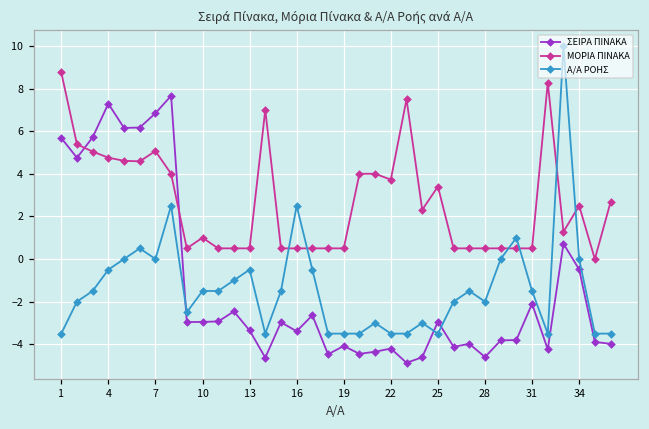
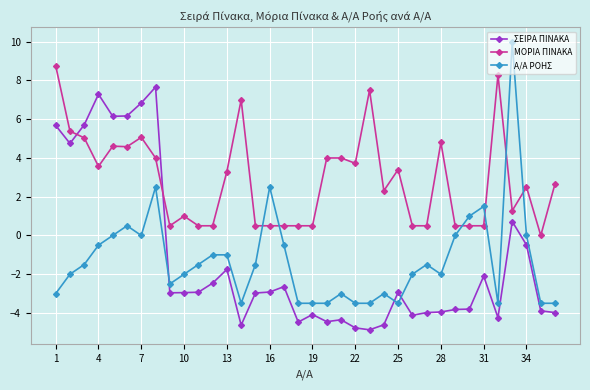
  {
    "ΣΕΙΡΑ ΠΙΝΑΚΑ": {
      "1": 5.7,
      "4": 7.3,
      "7": 6.8,
      "10": -3.0,
-     "13": -3.3,
-     "16": -3.4,
+     "13": -1.8,
+     "16": -2.9,
      "19": -4.1,
-     "22": -4.2,
+     "22": -4.8,
      "25": -2.9,
-     "28": -4.6,
+     "28": -4.0,
      "31": -2.1,
      "34": -0.5
    },
    "ΜΟΡΙΑ ΠΙΝΑΚΑ": {
      "1": 8.8,
-     "4": 4.8,
+     "4": 3.6,
      "7": 5.1,
      "10": 1.0,
-     "13": 0.5,
+     "13": 3.3,
      "16": 0.5,
      "19": 0.5,
      "22": 3.7,
      "25": 3.4,
-     "28": 0.5,
+     "28": 4.8,
      "31": 0.5,
      "34": 2.5
    },
    "Α/Α ΡΟΗΣ": {
-     "1": -3.5,
+     "1": -3.0,
      "4": -0.5,
      "7": 0.0,
-     "10": -1.5,
-     "13": -0.5,
+     "10": -2.0,
+     "13": -1.0,
      "16": 2.5,
      "19": -3.5,
      "22": -3.5,
      "25": -3.5,
      "28": -2.0,
-     "31": -1.5,
+     "31": 1.5,
      "34": 0.0
    }
  }
